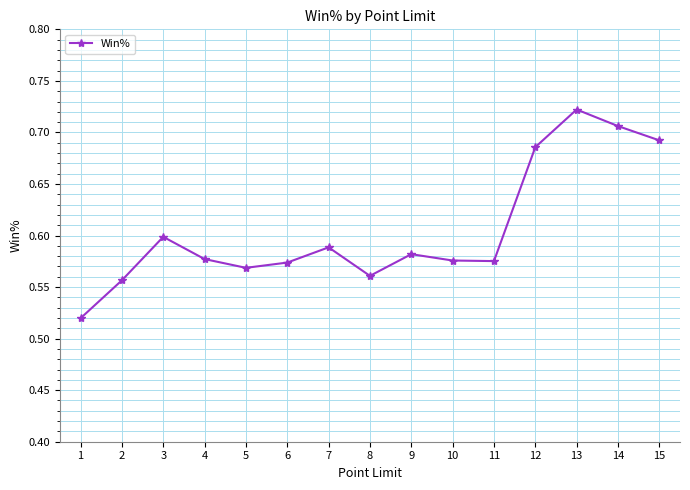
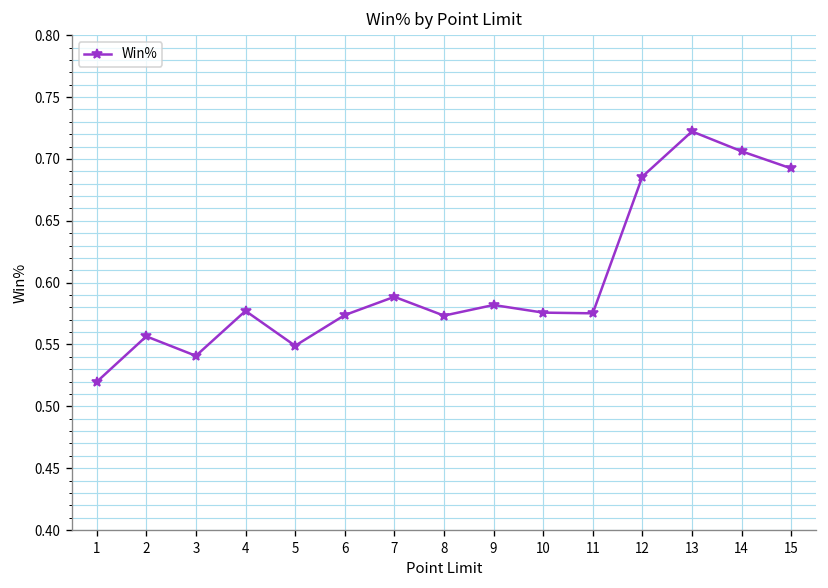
  {
    "1": 0.520,
    "2": 0.557,
-   "3": 0.599,
+   "3": 0.541,
    "4": 0.577,
-   "5": 0.569,
+   "5": 0.549,
    "6": 0.574,
    "7": 0.589,
-   "8": 0.561,
+   "8": 0.573,
    "9": 0.582,
    "10": 0.576,
    "11": 0.575,
    "12": 0.686,
    "13": 0.722,
    "14": 0.706,
    "15": 0.692
  }
